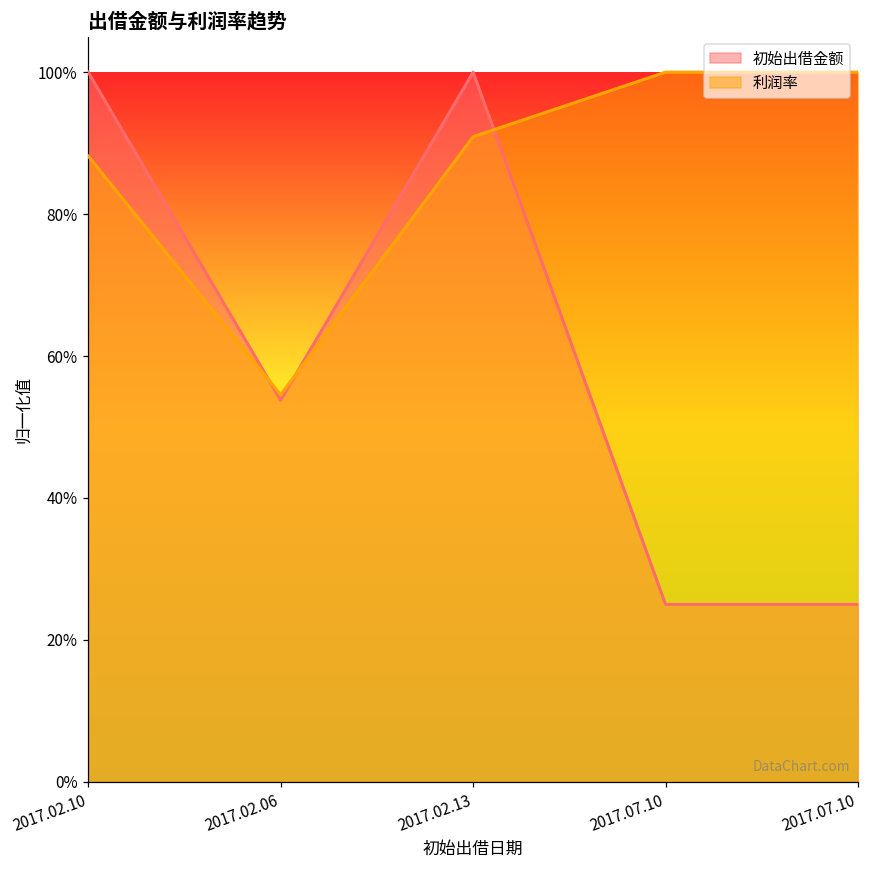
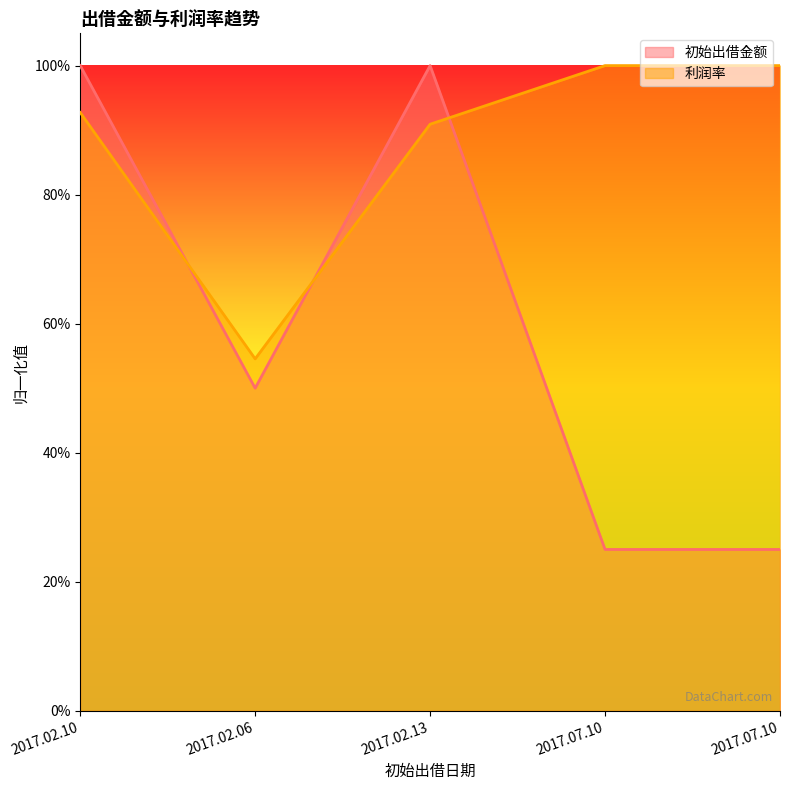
  {
    "初始出借金额": {
      "2017.02.10": "100%",
-     "2017.02.06": "54%",
+     "2017.02.06": "50%",
      "2017.02.13": "100%"
    },
    "利润率": {
-     "2017.02.10": "88%",
+     "2017.02.10": "93%",
      "2017.02.06": "55%",
      "2017.02.13": "91%"
    }
  }
